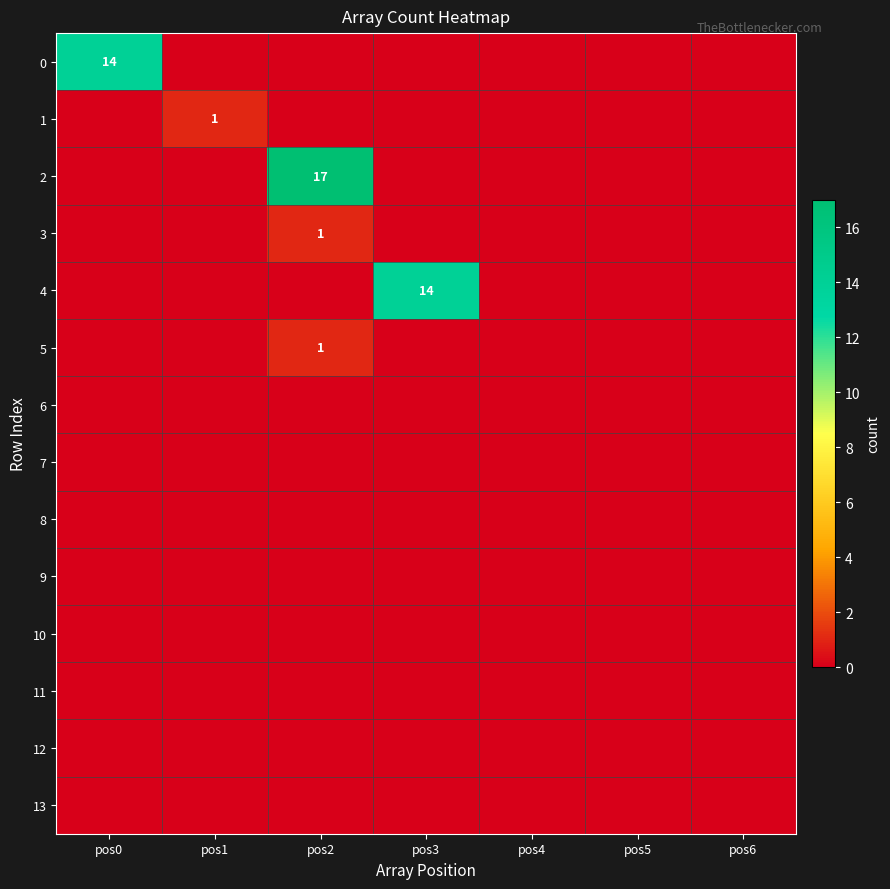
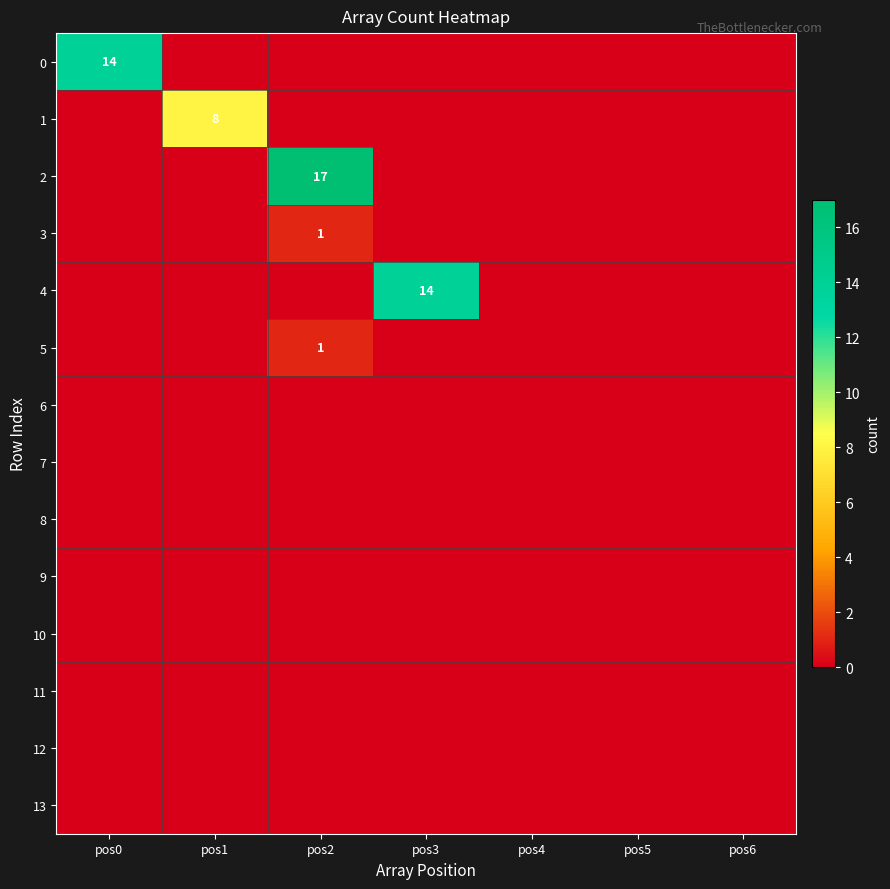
  {
    "0": {
      "pos0": 14
    },
    "1": {
-     "pos1": 1
+     "pos1": 8
    },
    "2": {
      "pos2": 17
    },
    "3": {
      "pos2": 1
    },
    "4": {
      "pos3": 14
    },
    "5": {
      "pos2": 1
    }
  }
